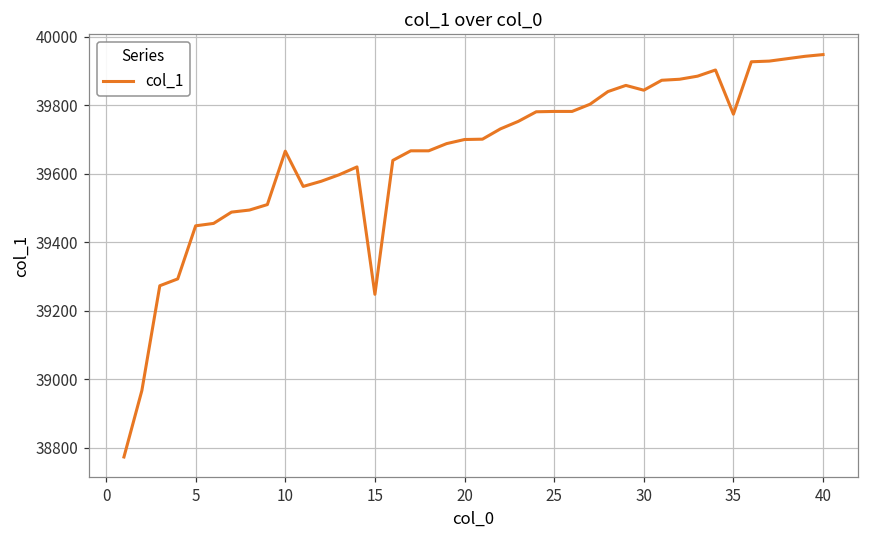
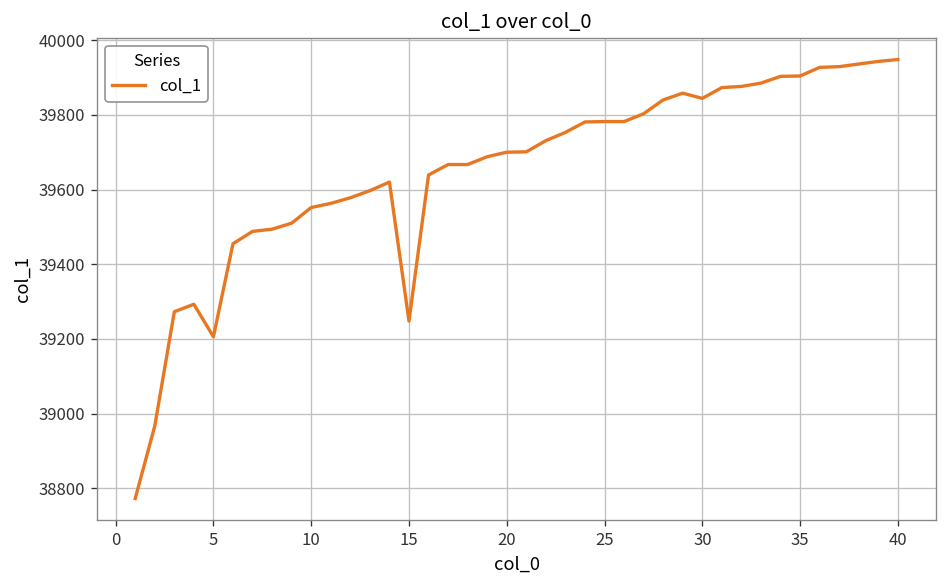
  {
-   "5": 39450,
-   "10": 39670,
+   "5": 39210,
+   "10": 39550,
    "15": 39250,
    "20": 39700,
    "25": 39780,
    "30": 39840,
-   "35": 39770,
+   "35": 39900,
    "40": 39950
  }
